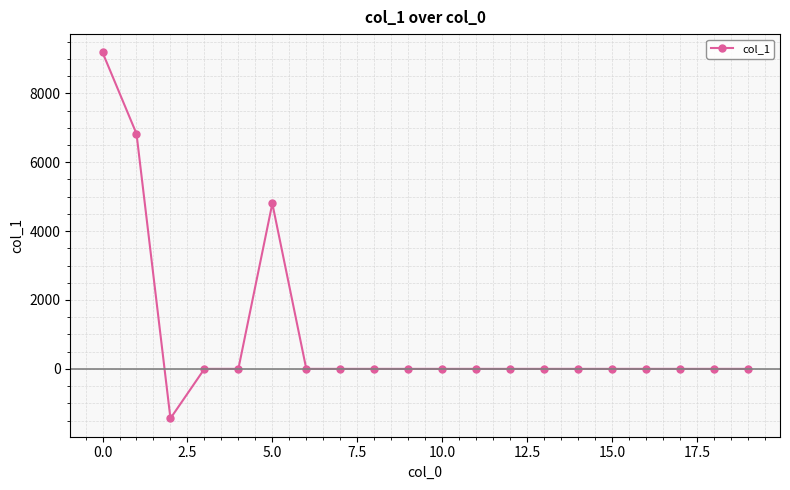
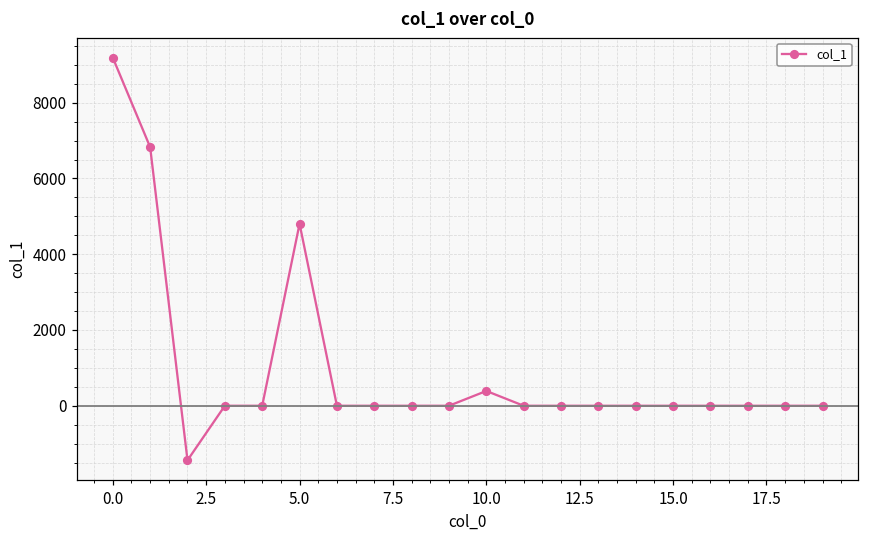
  {
    "0.0": 9200,
    "5.0": 4800,
-   "10.0": 0,
+   "10.0": 400,
    "15.0": 0
  }
